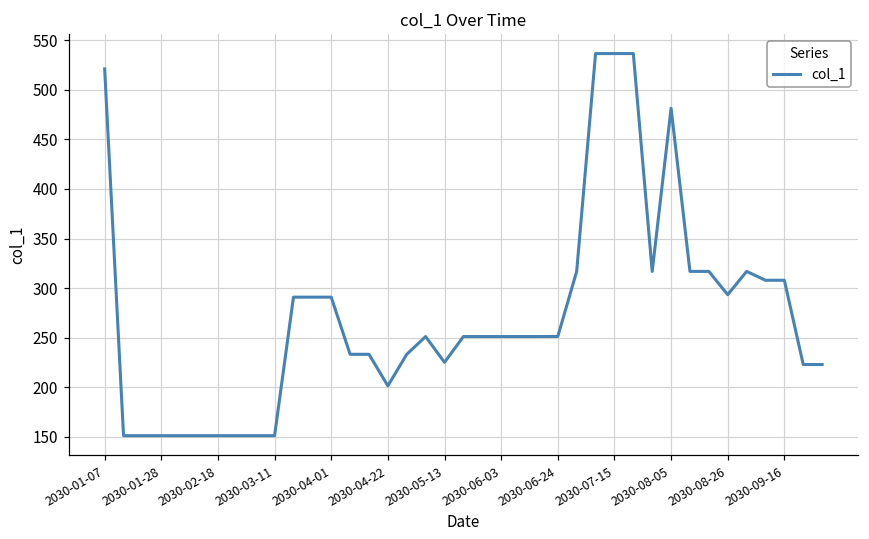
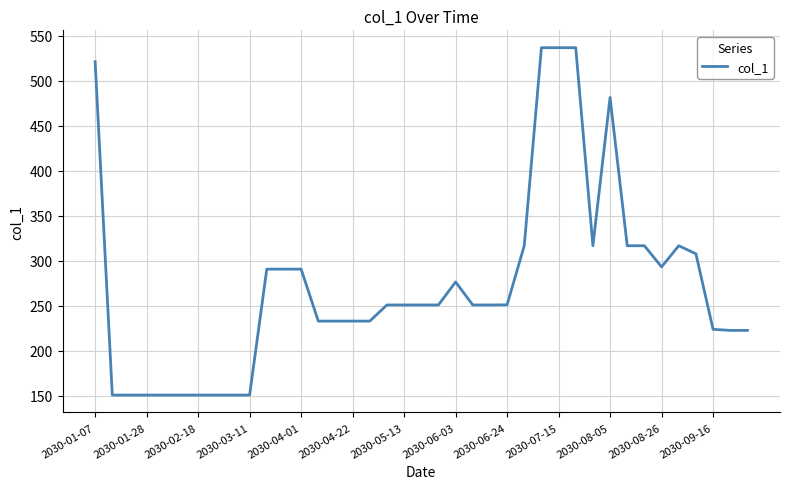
  {
    "2030-01-07": 520,
    "2030-01-28": 150,
    "2030-02-18": 150,
    "2030-03-11": 150,
    "2030-04-01": 290,
-   "2030-04-22": 200,
-   "2030-05-13": 230,
-   "2030-06-03": 250,
+   "2030-04-22": 230,
+   "2030-05-13": 250,
+   "2030-06-03": 280,
    "2030-06-24": 250,
    "2030-07-15": 540,
    "2030-08-05": 480,
    "2030-08-26": 290,
-   "2030-09-16": 310
+   "2030-09-16": 220
  }
